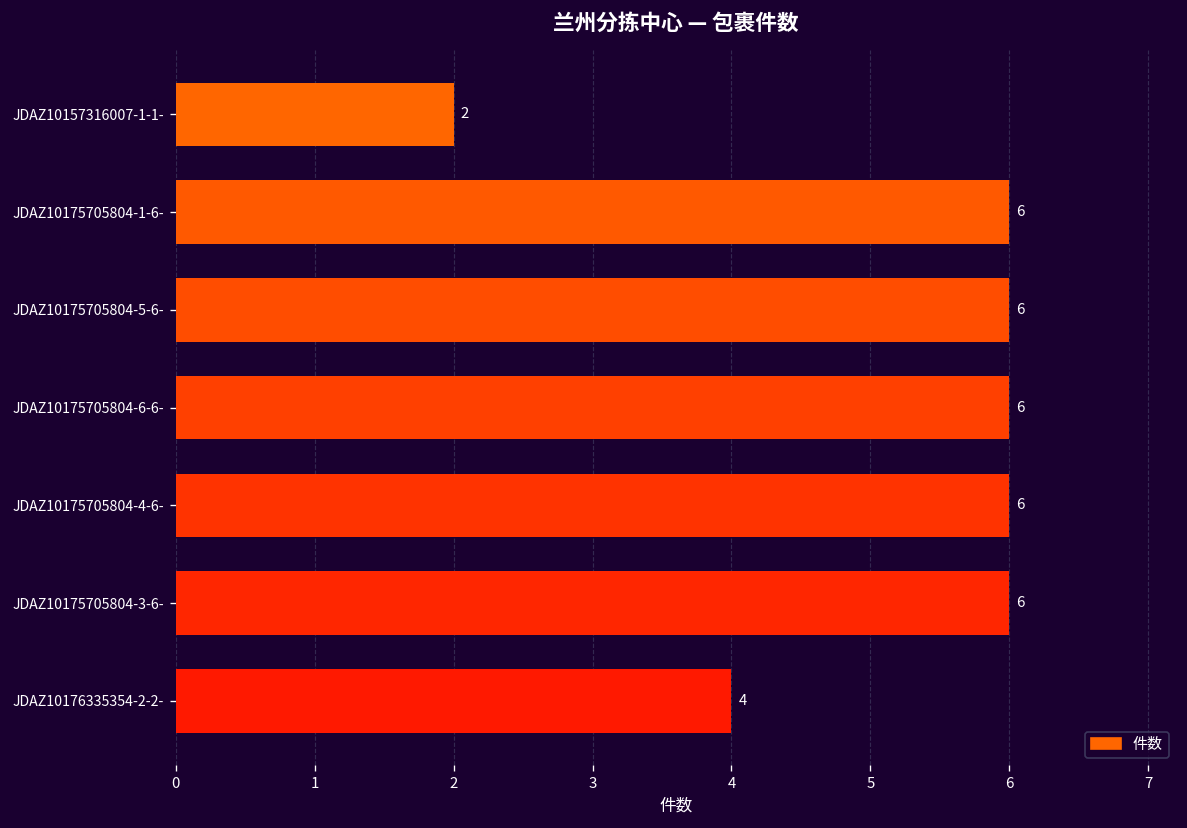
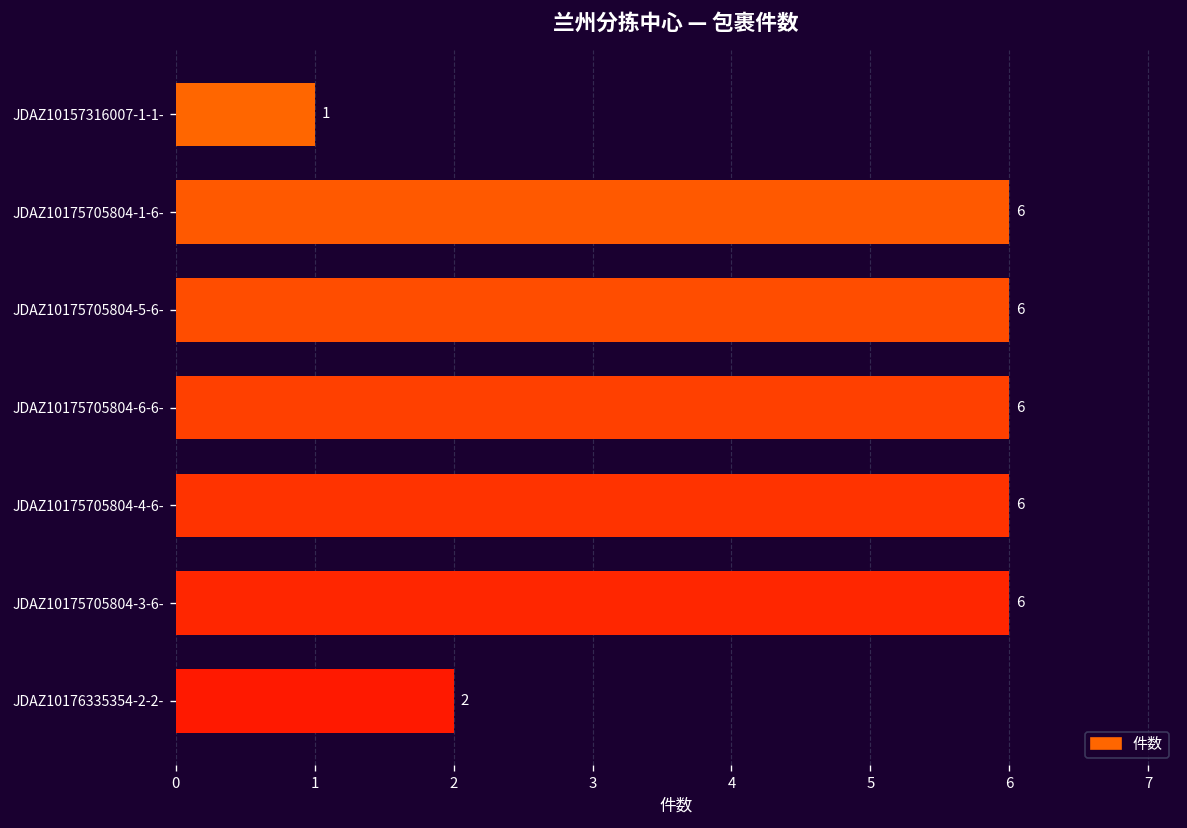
  {
-   "JDAZ10157316007-1-1-": 2,
+   "JDAZ10157316007-1-1-": 1,
    "JDAZ10175705804-1-6-": 6,
    "JDAZ10175705804-5-6-": 6,
    "JDAZ10175705804-6-6-": 6,
    "JDAZ10175705804-4-6-": 6,
    "JDAZ10175705804-3-6-": 6,
-   "JDAZ10176335354-2-2-": 4
+   "JDAZ10176335354-2-2-": 2
  }
